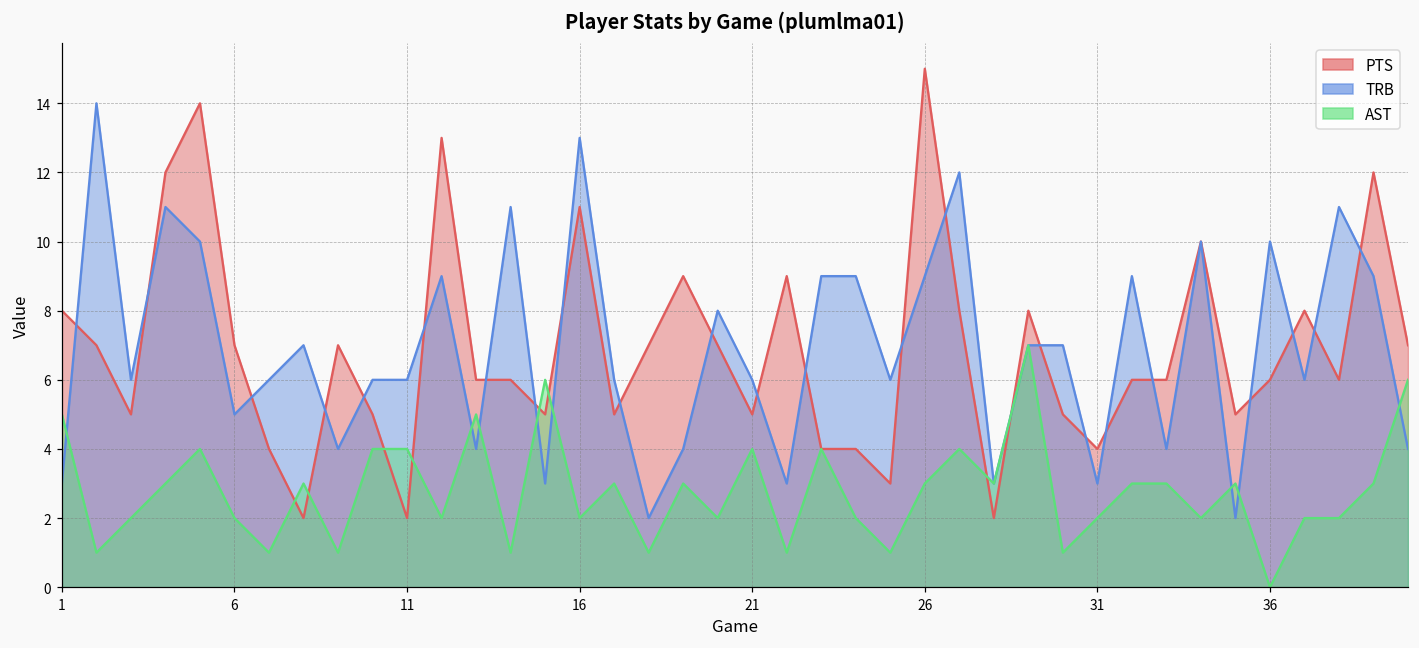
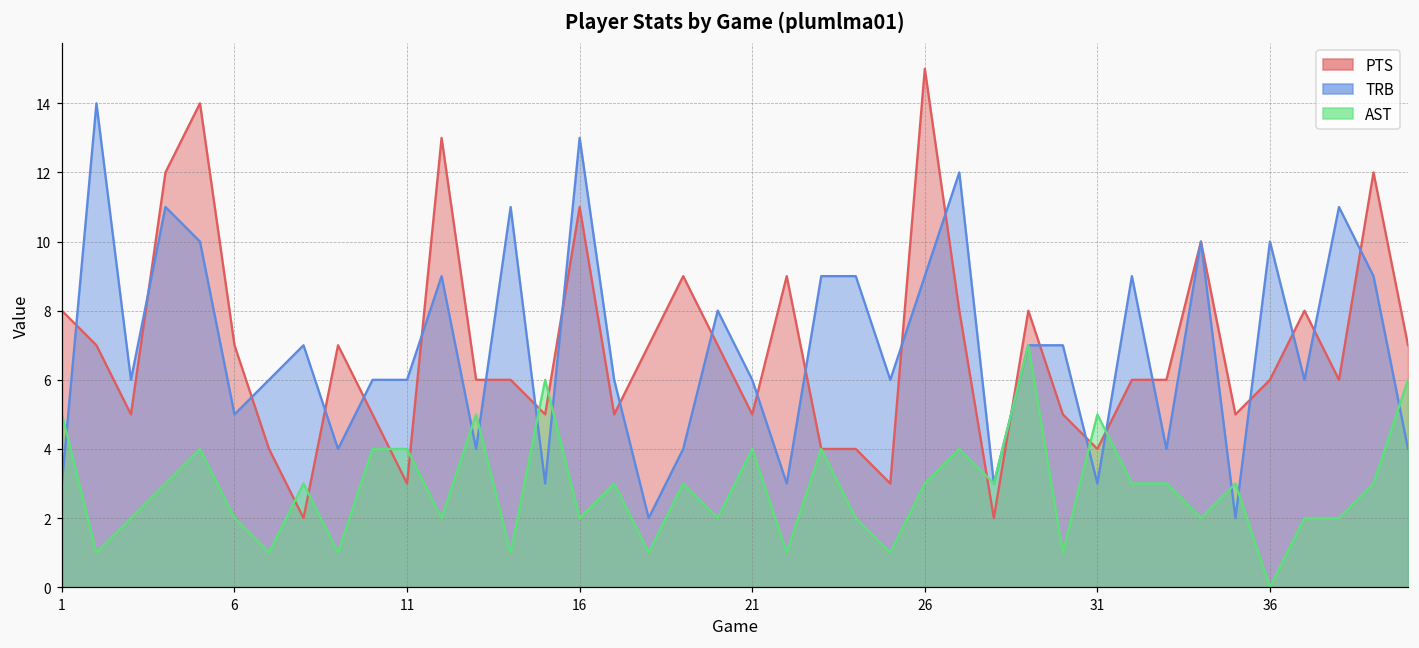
  {
    "PTS": {
      "1": 8,
      "6": 7,
-     "11": 2,
+     "11": 3,
      "16": 11,
      "21": 5,
      "26": 15,
      "31": 4,
      "36": 6
    },
    "TRB": {
      "1": 3,
      "6": 5,
      "11": 6,
      "16": 13,
      "21": 6,
      "26": 9,
      "31": 3,
      "36": 10
    },
    "AST": {
      "1": 5,
      "6": 2,
      "11": 4,
      "16": 2,
      "21": 4,
      "26": 3,
-     "31": 2,
+     "31": 5,
      "36": 0
    }
  }
